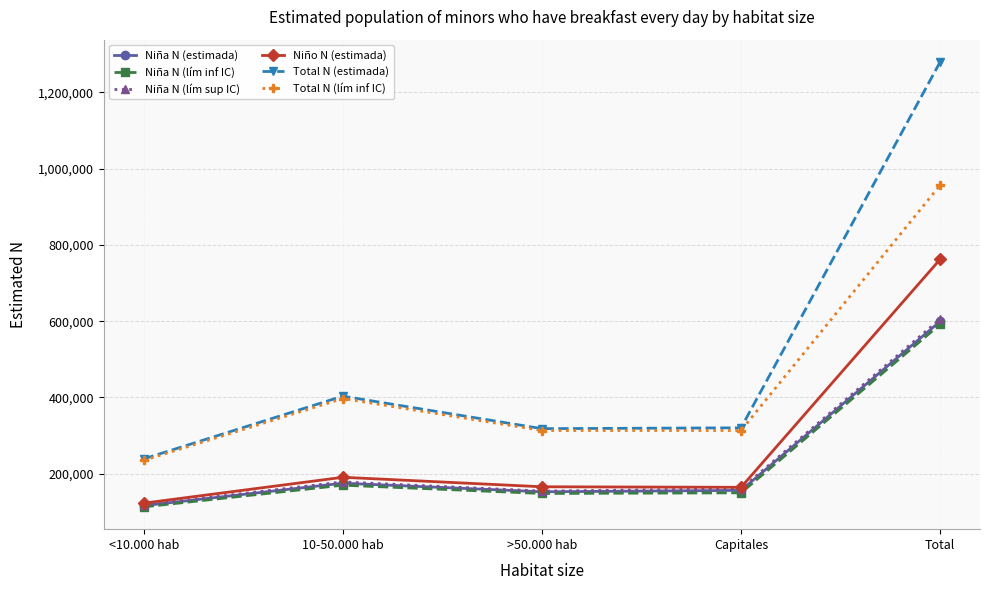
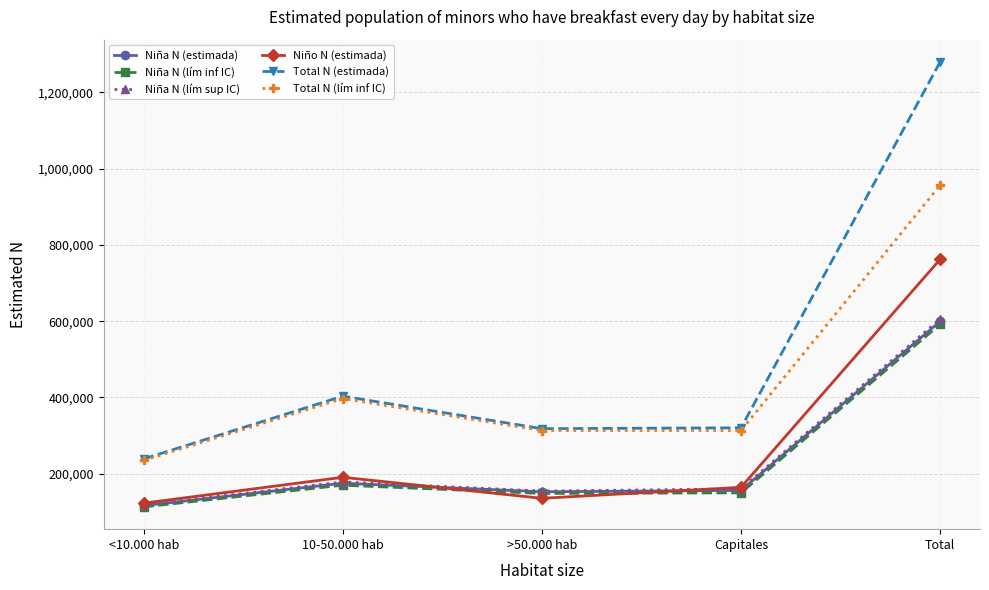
  {
    "Niña N (lím inf IC)": {
      "Total": "590,000"
    },
    "Niño N (estimada)": {
      "10-50.000 hab": "190,000",
-     ">50.000 hab": "170,000",
+     ">50.000 hab": "140,000",
      "Total": "760,000"
    },
    "Total N (estimada)": {
      "Capitales": "320,000",
      "Total": "1,280,000"
    },
    "Total N (lím inf IC)": {
      "Capitales": "310,000",
      "Total": "960,000"
    }
  }
